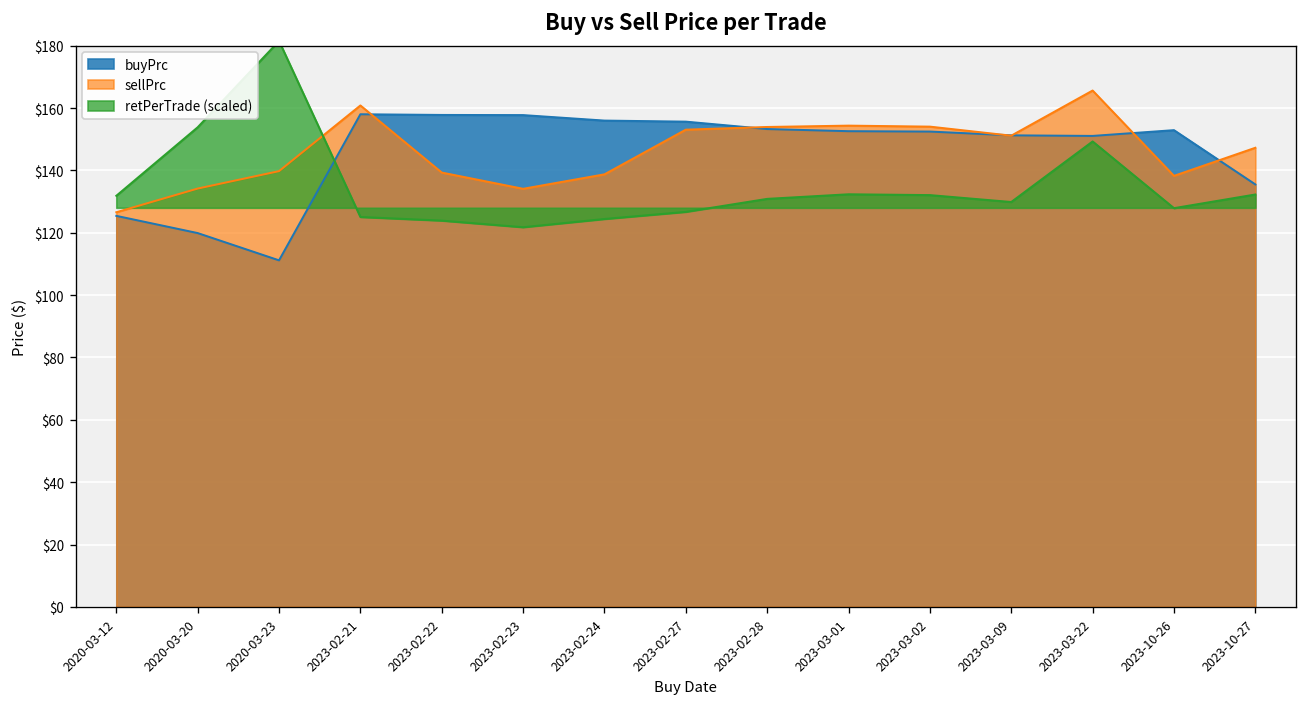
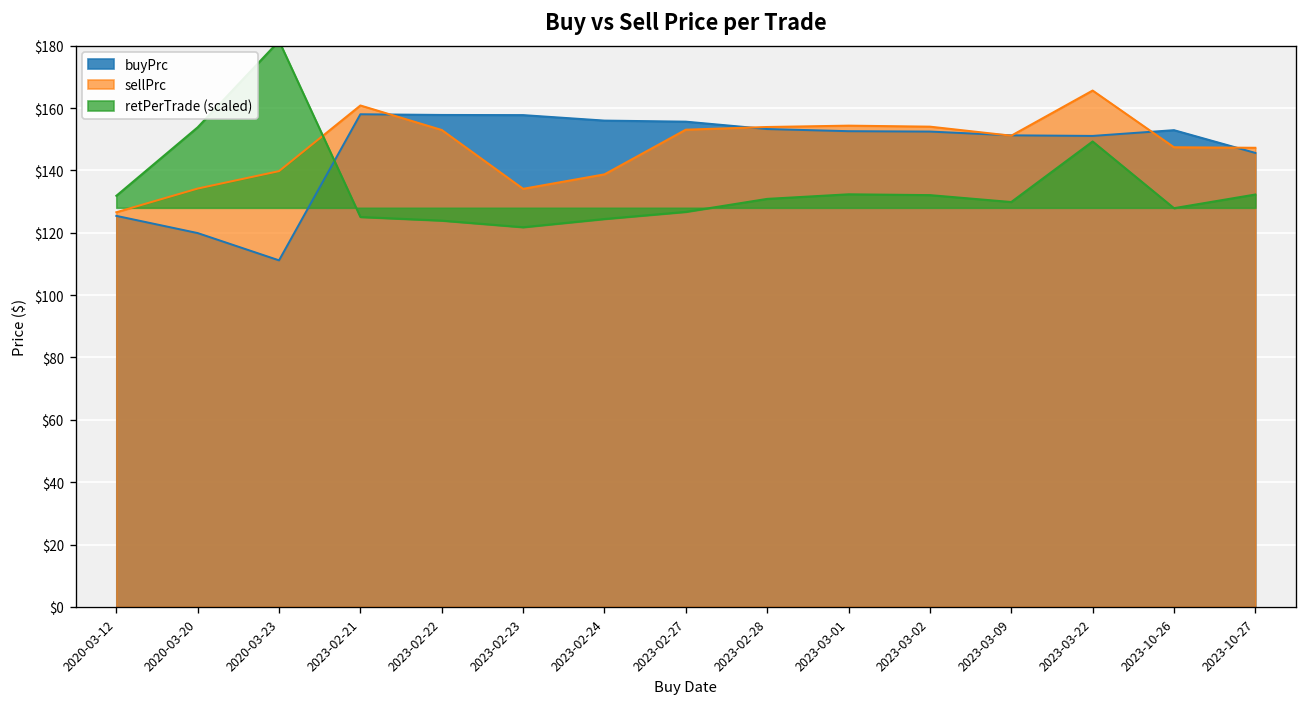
  {
    "buyPrc": {
      "2020-03-12": "$125",
      "2020-03-20": "$120",
      "2020-03-23": "$111",
      "2023-02-21": "$158",
      "2023-02-22": "$158",
      "2023-02-23": "$158",
      "2023-02-24": "$156",
      "2023-02-27": "$156",
      "2023-03-01": "$153",
      "2023-03-02": "$152",
      "2023-03-22": "$151",
      "2023-10-26": "$153",
-     "2023-10-27": "$136"
+     "2023-10-27": "$146"
    },
    "sellPrc": {
      "2020-03-12": "$127",
      "2020-03-20": "$134",
      "2020-03-23": "$140",
      "2023-02-21": "$161",
-     "2023-02-22": "$139",
+     "2023-02-22": "$153",
      "2023-02-23": "$134",
      "2023-02-24": "$139",
      "2023-02-27": "$153",
      "2023-03-01": "$154",
      "2023-03-02": "$154",
      "2023-03-22": "$166",
-     "2023-10-26": "$138",
+     "2023-10-26": "$147",
      "2023-10-27": "$147"
    }
  }
